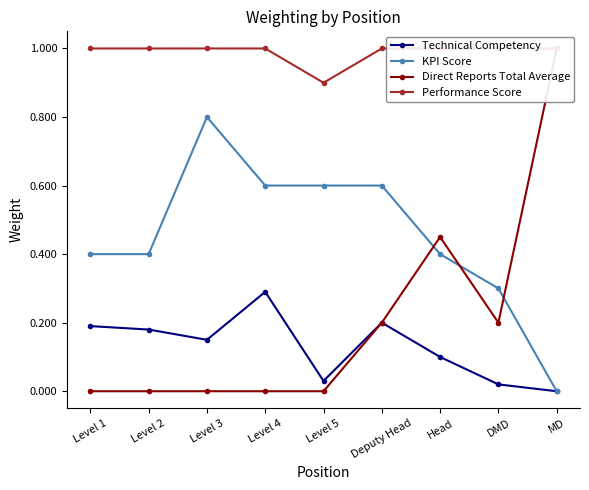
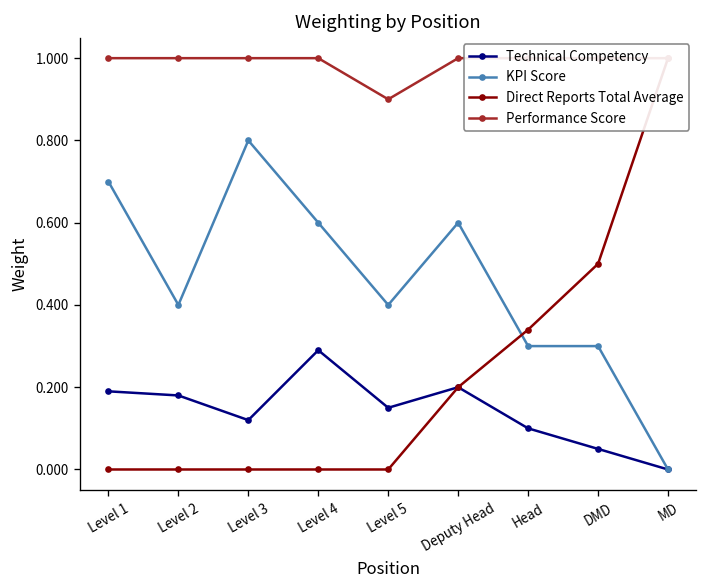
  {
    "Technical Competency": {
      "Level 1": 0.19,
      "Level 2": 0.18,
-     "Level 3": 0.15,
+     "Level 3": 0.12,
      "Level 4": 0.29,
-     "Level 5": 0.03,
+     "Level 5": 0.15,
      "Head": 0.10,
-     "DMD": 0.02
+     "DMD": 0.05
    },
    "KPI Score": {
-     "Level 1": 0.4,
+     "Level 1": 0.7,
      "Level 2": 0.4,
      "Level 3": 0.8,
      "Level 4": 0.6,
-     "Level 5": 0.6,
+     "Level 5": 0.4,
      "Deputy Head": 0.6,
-     "Head": 0.4,
+     "Head": 0.3,
      "DMD": 0.3
    },
    "Direct Reports Total Average": {
      "Level 1": 0.00,
      "Level 2": 0.00,
      "Level 3": 0.00,
      "Level 4": 0.00,
      "Level 5": 0.00,
-     "Head": 0.45,
-     "DMD": 0.2
+     "Head": 0.34,
+     "DMD": 0.5
    },
    "Performance Score": {
      "Level 1": 1.00,
      "Level 2": 1.00,
      "Level 3": 1.00,
      "Level 4": 1.00,
      "Level 5": 0.90,
      "Deputy Head": 1.00
    }
  }
